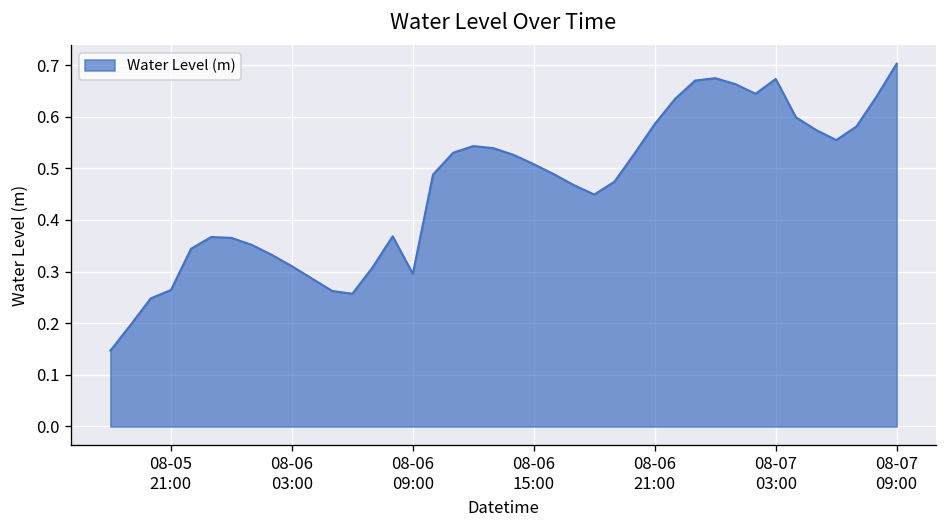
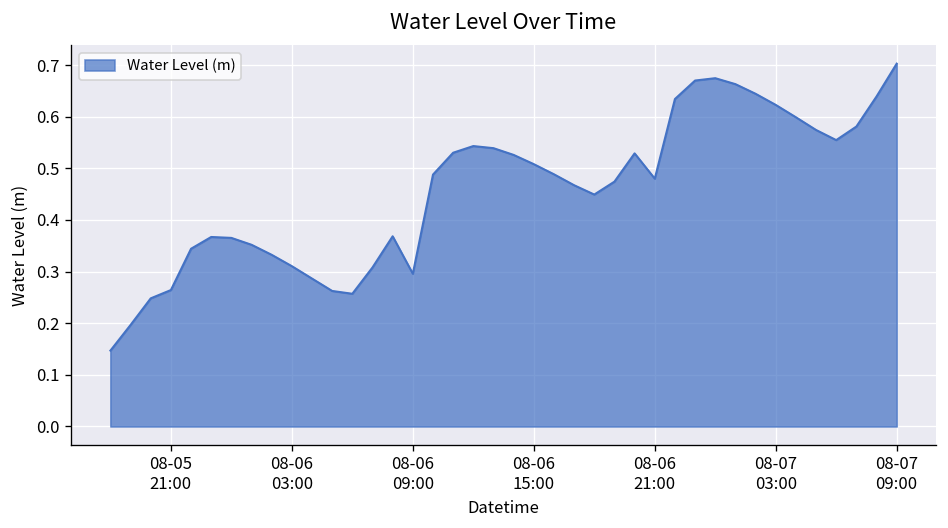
  {
    "08-05 21:00": 0.26,
    "08-06 03:00": 0.31,
    "08-06 09:00": 0.30,
    "08-06 15:00": 0.51,
-   "08-06 21:00": 0.59,
-   "08-07 03:00": 0.67,
+   "08-06 21:00": 0.48,
+   "08-07 03:00": 0.62,
    "08-07 09:00": 0.70
  }
